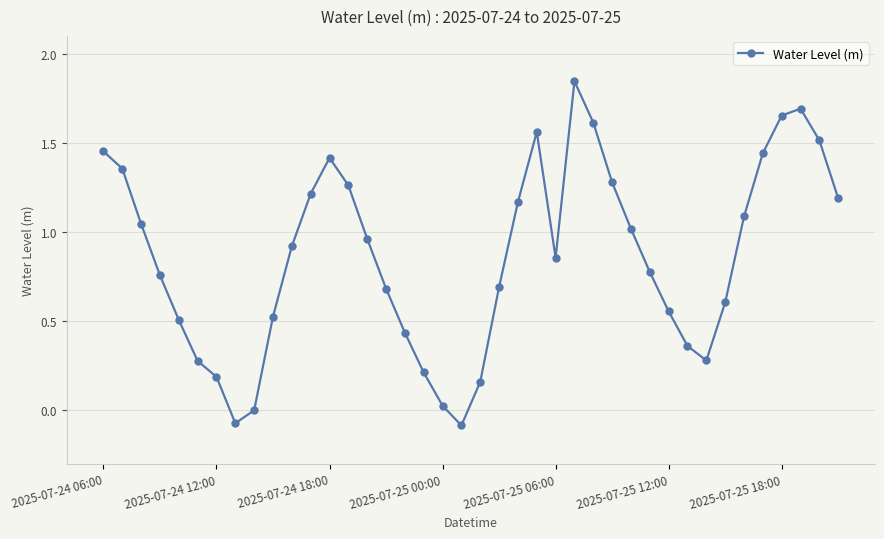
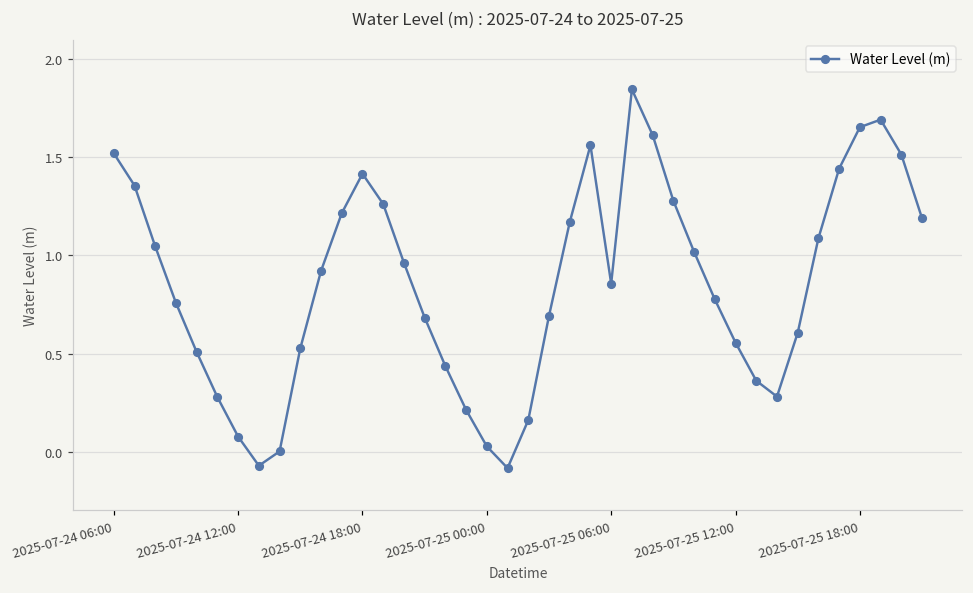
  {
-   "2025-07-24 06:00": 1.45,
-   "2025-07-24 12:00": 0.19,
+   "2025-07-24 06:00": 1.52,
+   "2025-07-24 12:00": 0.08,
    "2025-07-24 18:00": 1.42,
    "2025-07-25 00:00": 0.03,
    "2025-07-25 06:00": 0.86,
    "2025-07-25 12:00": 0.56,
    "2025-07-25 18:00": 1.65
  }
